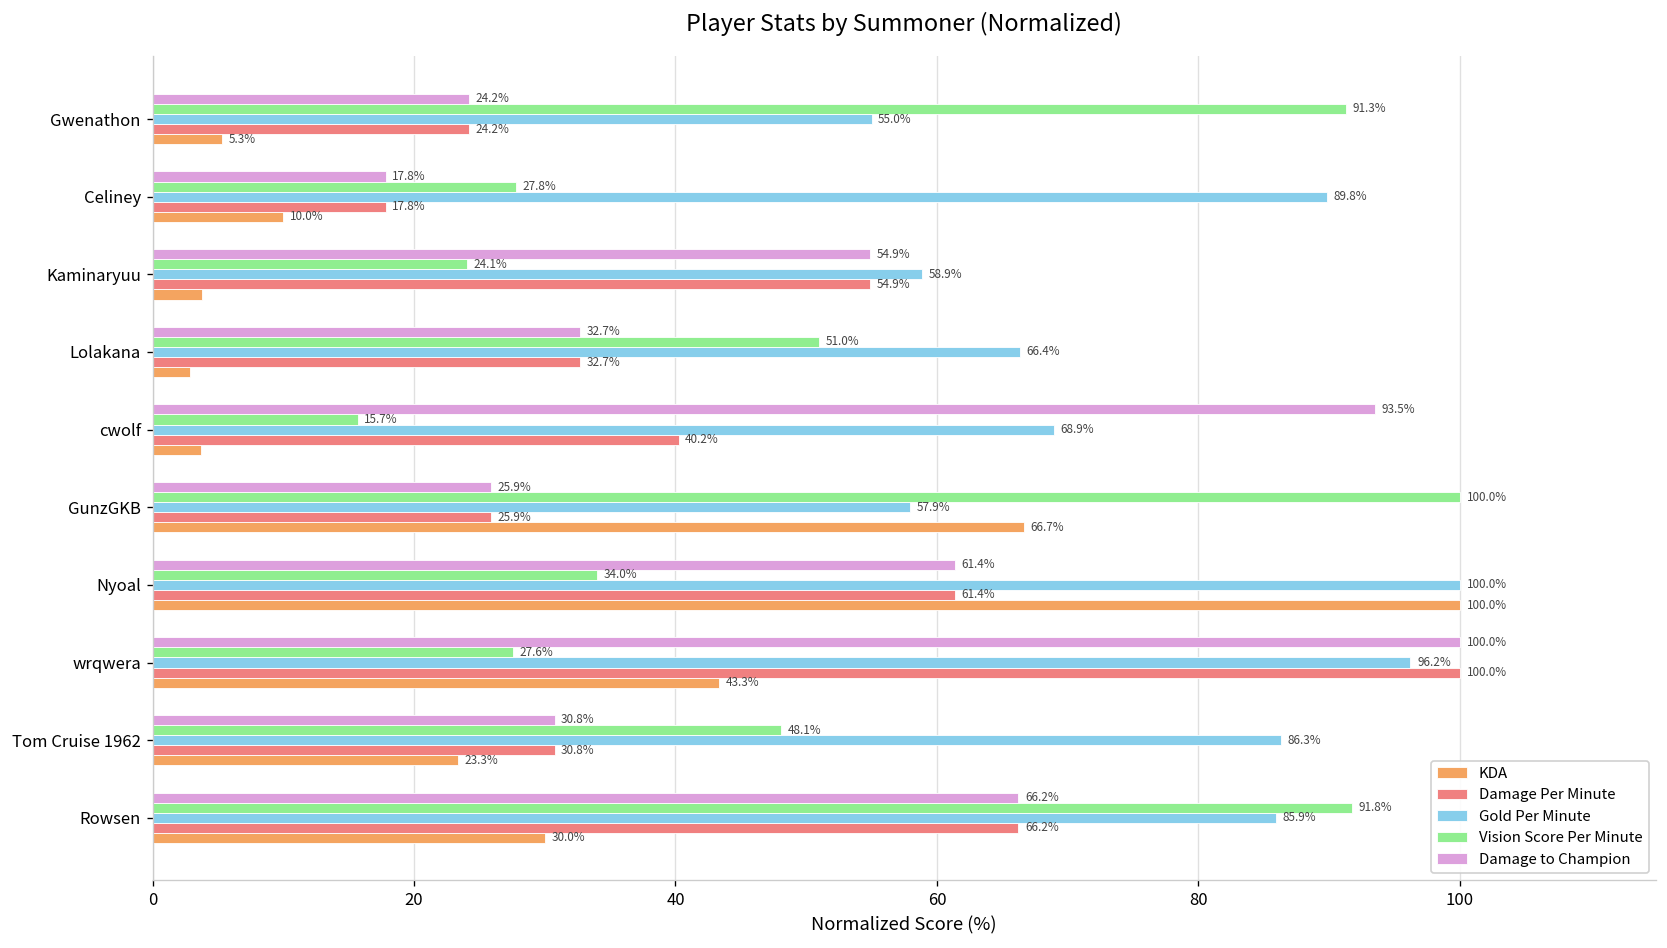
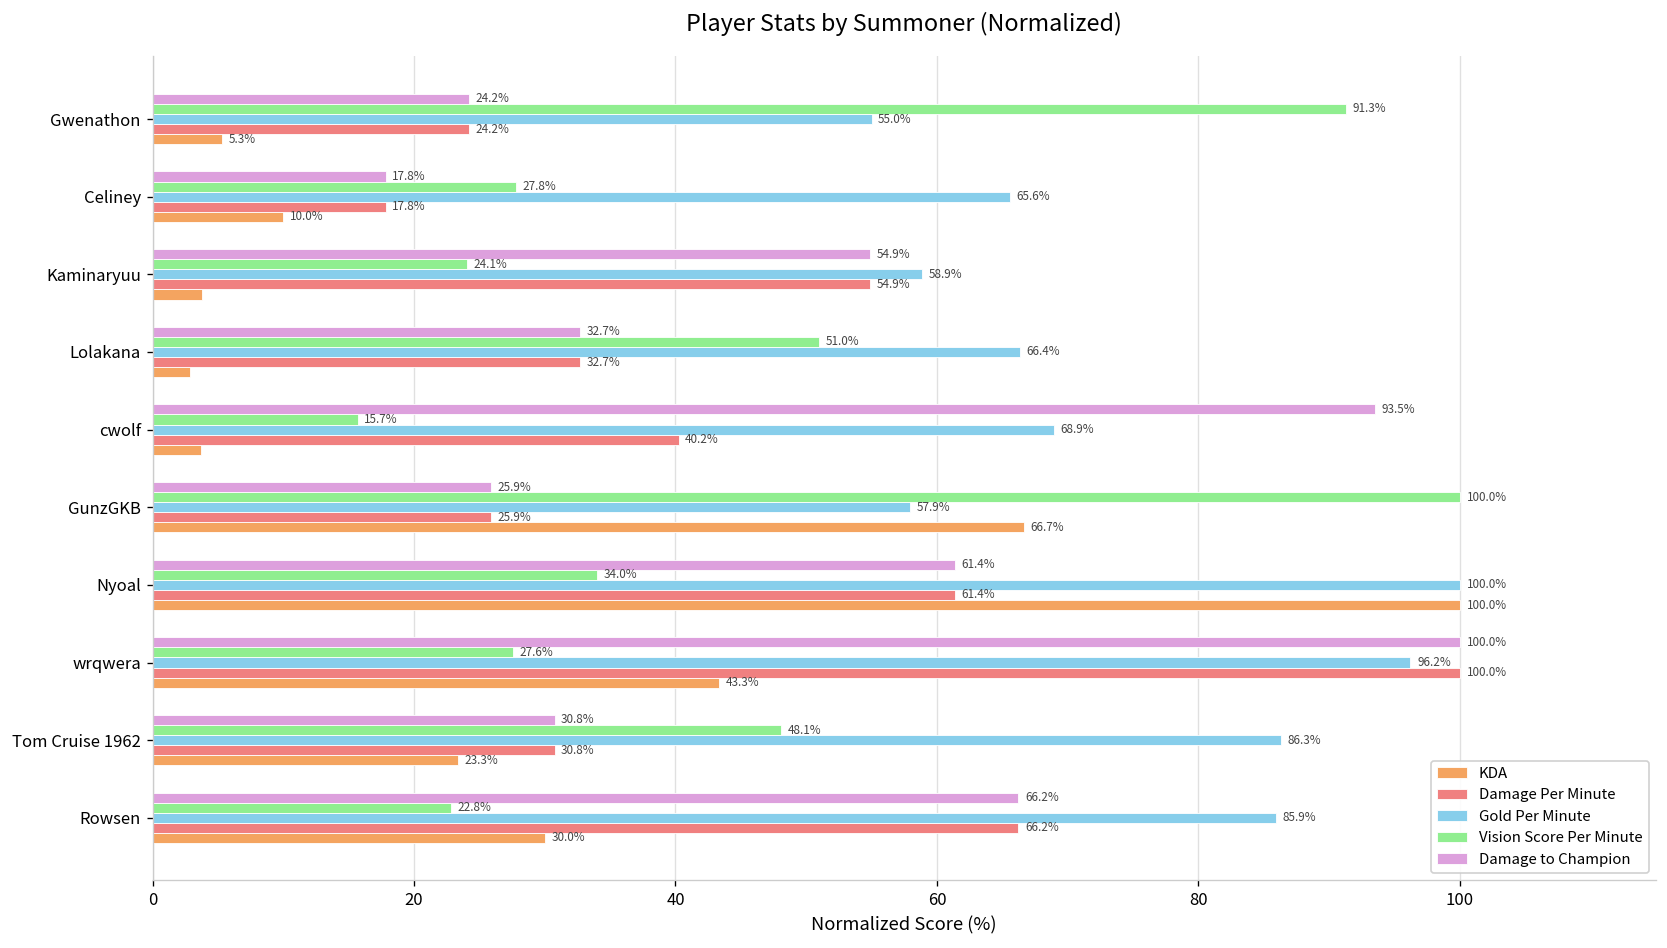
  {
    "Gold Per Minute": {
      "Gwenathon": "55.0%",
-     "Celiney": "89.8%",
+     "Celiney": "65.6%",
      "Kaminaryuu": "58.9%",
      "Lolakana": "66.4%",
      "cwolf": "68.9%",
      "GunzGKB": "57.9%",
      "Nyoal": "100.0%",
      "wrqwera": "96.2%",
      "Tom Cruise 1962": "86.3%",
      "Rowsen": "85.9%"
    },
    "Vision Score Per Minute": {
      "Gwenathon": "91.3%",
      "Celiney": "27.8%",
      "Kaminaryuu": "24.1%",
      "Lolakana": "51.0%",
      "cwolf": "15.7%",
      "GunzGKB": "100.0%",
      "Nyoal": "34.0%",
      "wrqwera": "27.6%",
      "Tom Cruise 1962": "48.1%",
-     "Rowsen": "91.8%"
+     "Rowsen": "22.8%"
    },
    "Damage to Champion": {
      "Gwenathon": "24.2%",
      "Celiney": "17.8%",
      "Kaminaryuu": "54.9%",
      "Lolakana": "32.7%",
      "cwolf": "93.5%",
      "GunzGKB": "25.9%",
      "Nyoal": "61.4%",
      "wrqwera": "100.0%",
      "Tom Cruise 1962": "30.8%",
      "Rowsen": "66.2%"
    }
  }
